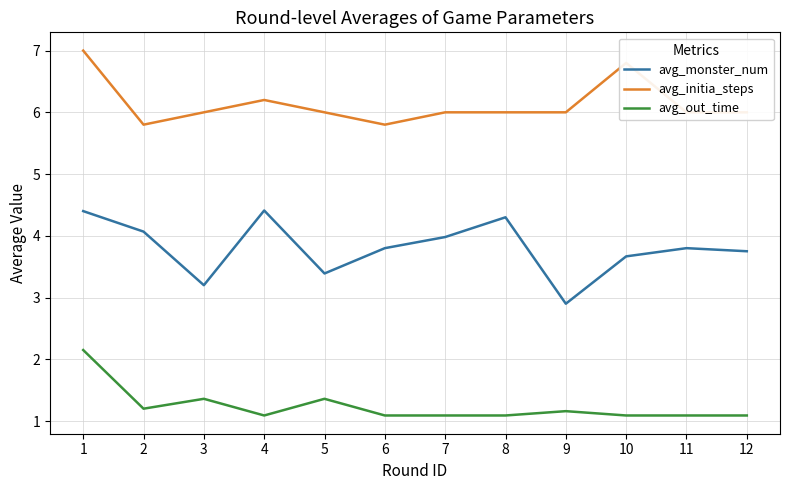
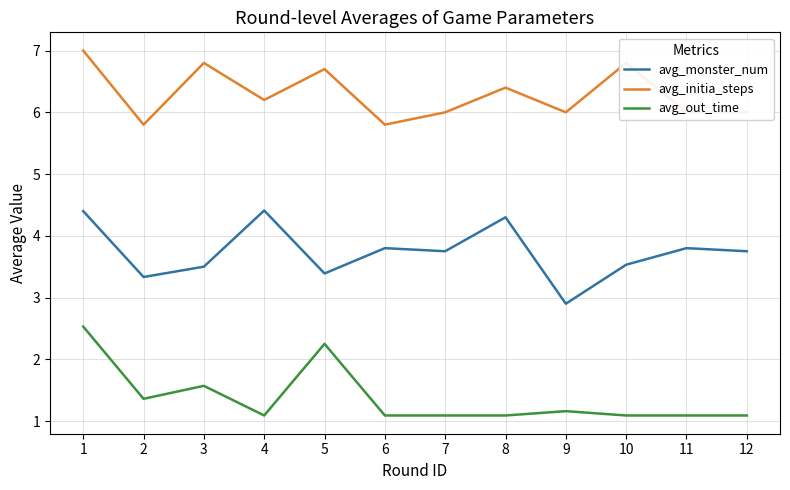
  {
    "avg_monster_num": {
      "1": 4.4,
-     "2": 4.1,
-     "3": 3.2,
+     "2": 3.3,
+     "3": 3.5,
      "4": 4.4,
      "5": 3.4,
      "6": 3.8,
-     "7": 4.0,
+     "7": 3.8,
      "8": 4.3,
      "9": 2.9,
-     "10": 3.7,
+     "10": 3.5,
      "11": 3.8,
      "12": 3.8
    },
    "avg_initia_steps": {
      "1": 7.0,
      "2": 5.8,
-     "3": 6.0,
+     "3": 6.8,
      "4": 6.2,
-     "5": 6.0,
+     "5": 6.7,
      "6": 5.8,
      "7": 6.0,
-     "8": 6.0,
+     "8": 6.4,
      "9": 6.0
    },
    "avg_out_time": {
-     "1": 2.2,
-     "2": 1.2,
-     "3": 1.4,
+     "1": 2.5,
+     "2": 1.4,
+     "3": 1.6,
      "4": 1.1,
-     "5": 1.4,
+     "5": 2.3,
      "6": 1.1,
      "7": 1.1,
      "8": 1.1,
      "9": 1.2,
      "10": 1.1,
      "11": 1.1,
      "12": 1.1
    }
  }
